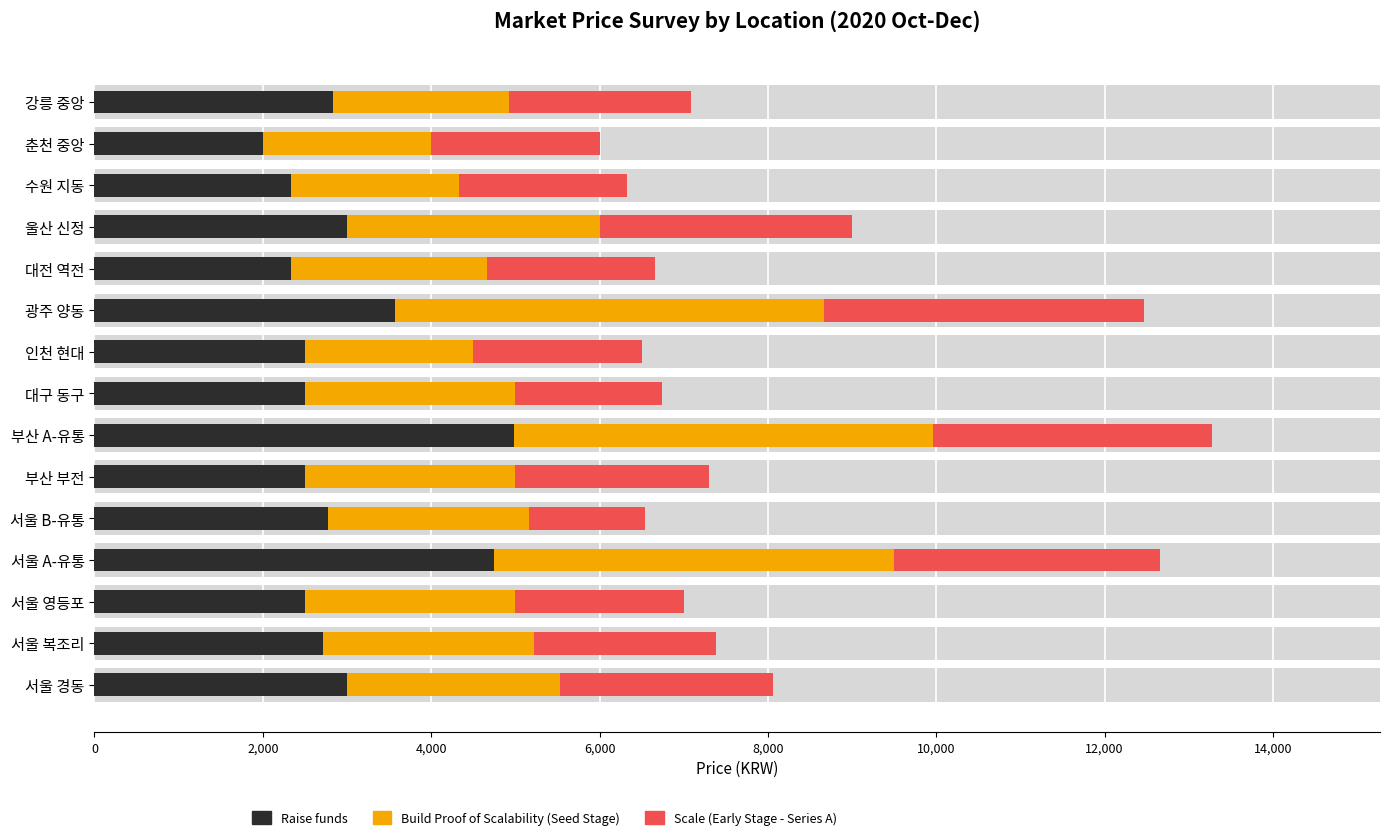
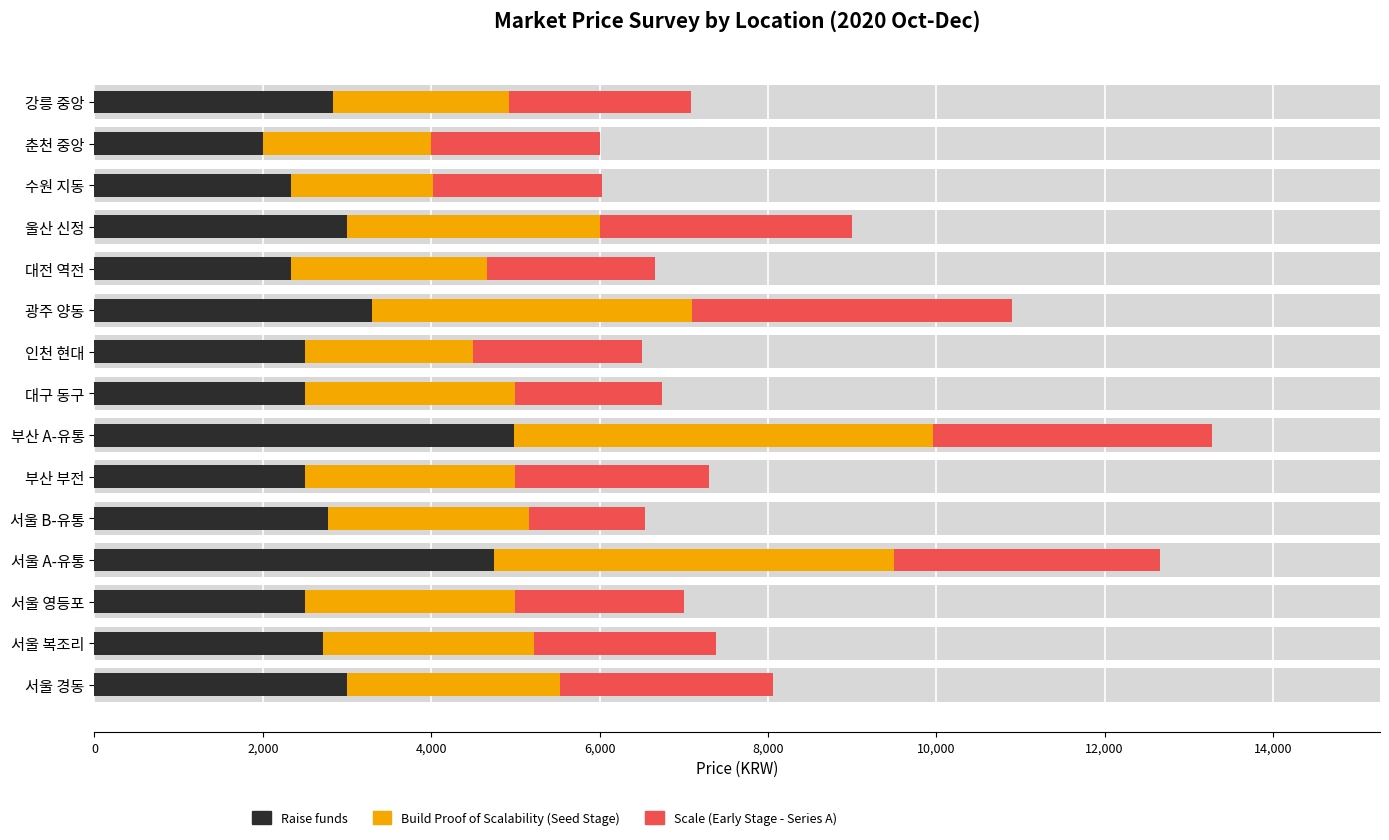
  {
    "Raise funds": {
-     "광주 양동": "3,600"
+     "광주 양동": "3,300"
    },
    "Build Proof of Scalability (Seed Stage)": {
-     "수원 지동": "2,000",
-     "광주 양동": "5,100"
+     "수원 지동": "1,700",
+     "광주 양동": "3,800"
    }
  }
